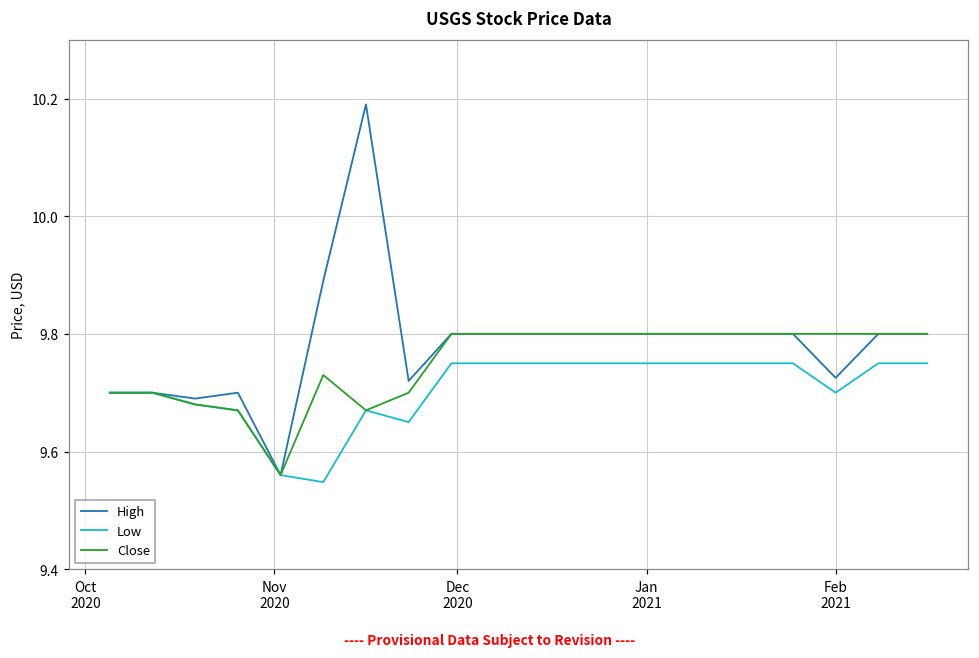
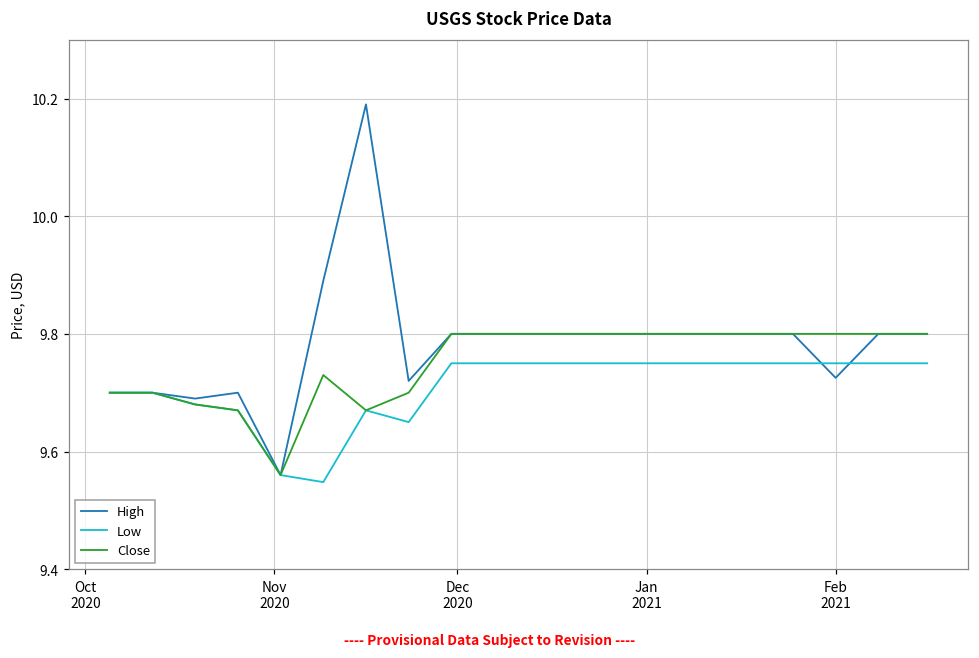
  {
    "High": {
      "Feb 2021": 9.73
    },
    "Low": {
-     "Feb 2021": 9.70
+     "Feb 2021": 9.75
    },
    "Close": {
      "Feb 2021": 9.80
    }
  }
